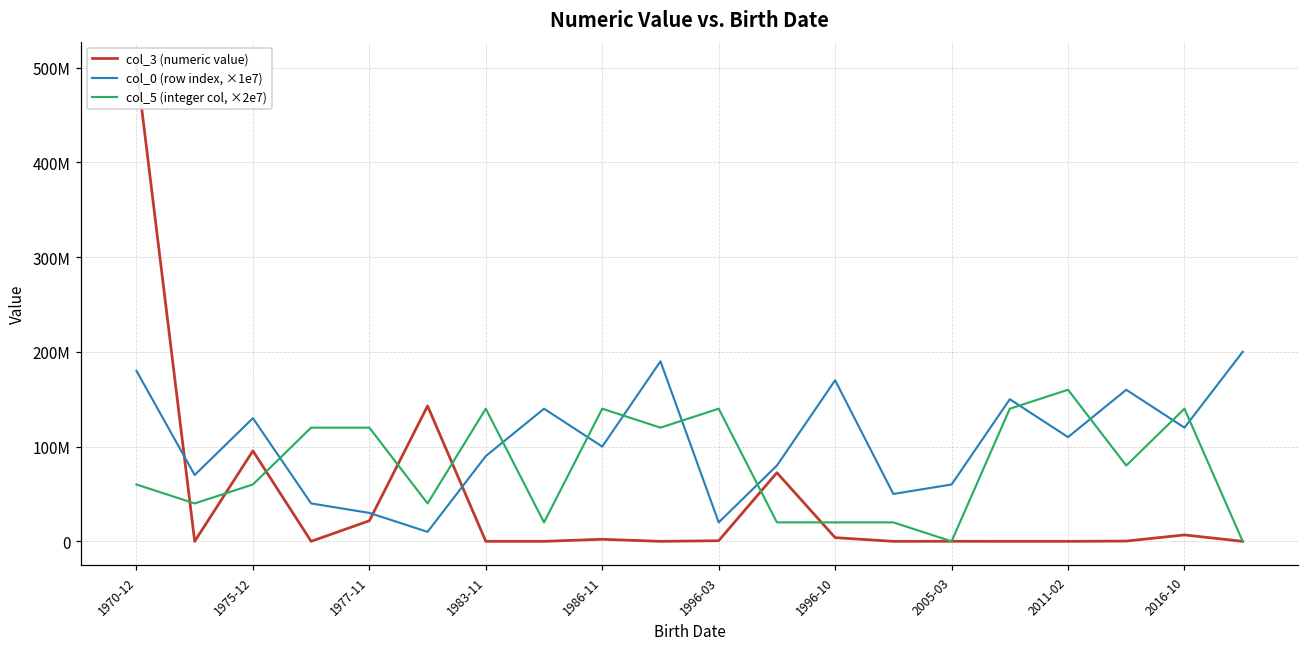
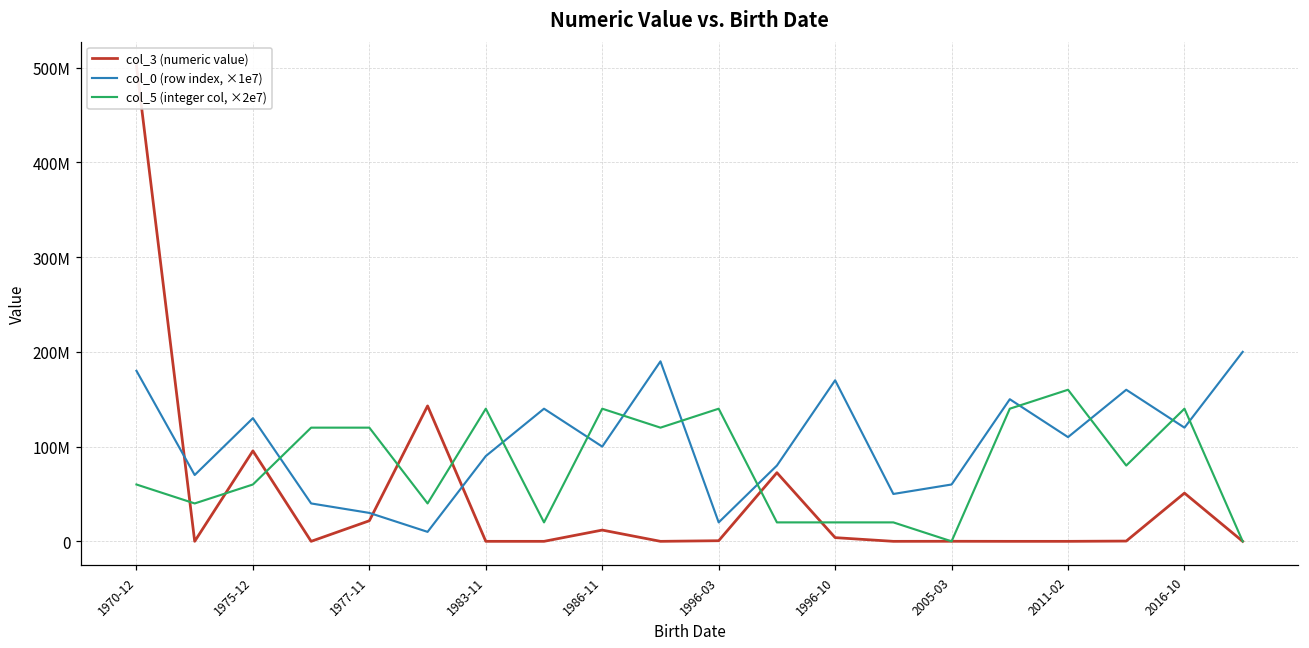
  {
    "col_3 (numeric value)": {
      "1975-12": 100000000,
      "1977-11": 20000000,
      "1983-11": 0,
-     "1986-11": 0,
+     "1986-11": 10000000,
      "1996-03": 0,
      "1996-10": 0,
      "2011-02": 0,
-     "2016-10": 10000000
+     "2016-10": 50000000
    },
    "col_0 (row index, ×1e7)": {
      "1970-12": 180000000,
      "1975-12": 130000000,
      "1977-11": 30000000,
      "1983-11": 90000000,
      "1986-11": 100000000,
      "1996-03": 20000000,
      "1996-10": 170000000,
      "2005-03": 60000000,
      "2011-02": 110000000,
      "2016-10": 120000000
    },
    "col_5 (integer col, ×2e7)": {
      "1970-12": 60000000,
      "1975-12": 60000000,
      "1977-11": 120000000,
      "1983-11": 140000000,
      "1986-11": 140000000,
      "1996-03": 140000000,
      "1996-10": 20000000,
      "2011-02": 160000000,
      "2016-10": 140000000
    }
  }
